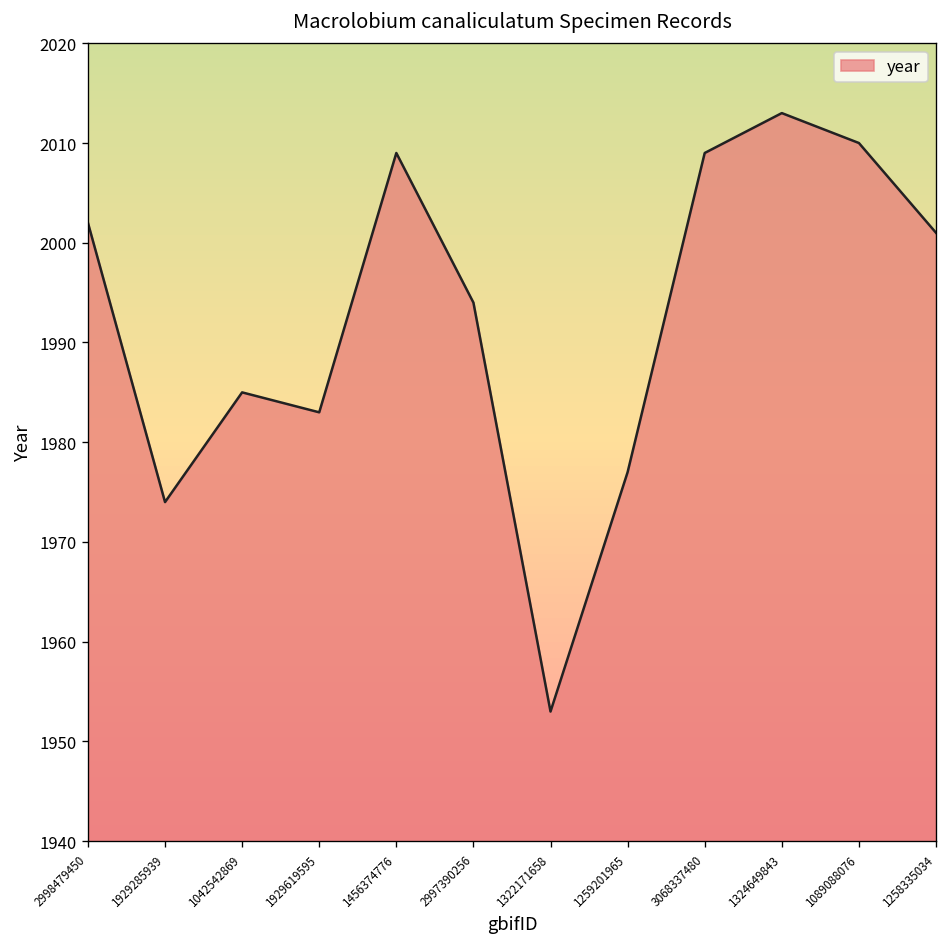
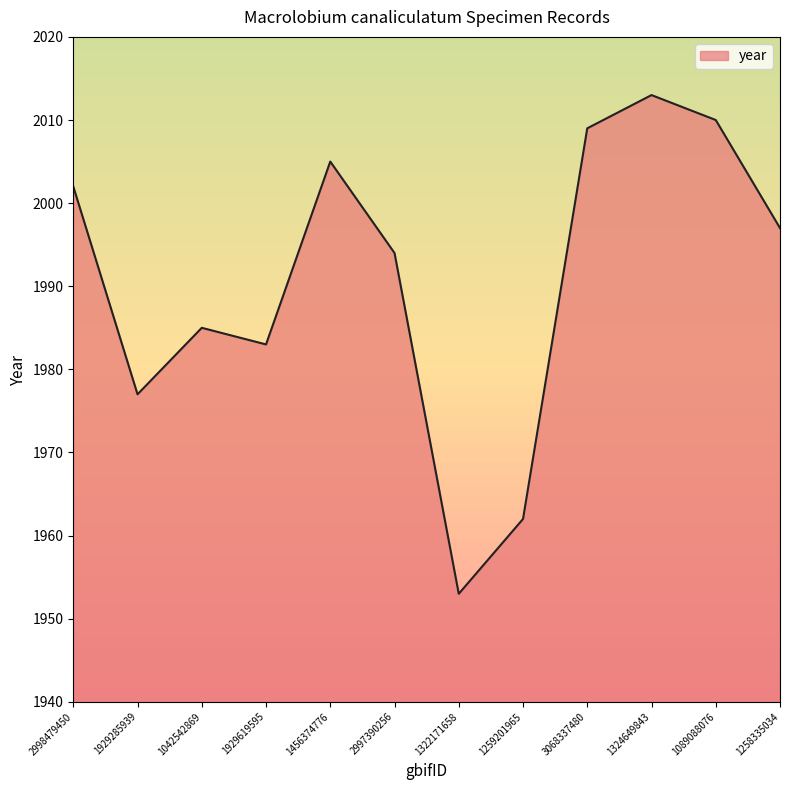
  {
    "2998479450": 2002,
-   "1929285939": 1974,
+   "1929285939": 1977,
    "1042542869": 1985,
    "1929619595": 1983,
-   "1456374776": 2009,
+   "1456374776": 2005,
    "2997390256": 1994,
    "1322171658": 1953,
-   "1259201965": 1977,
+   "1259201965": 1962,
    "3068337480": 2009,
    "1324649843": 2013,
    "1089088076": 2010,
-   "1258335034": 2001
+   "1258335034": 1997
  }
